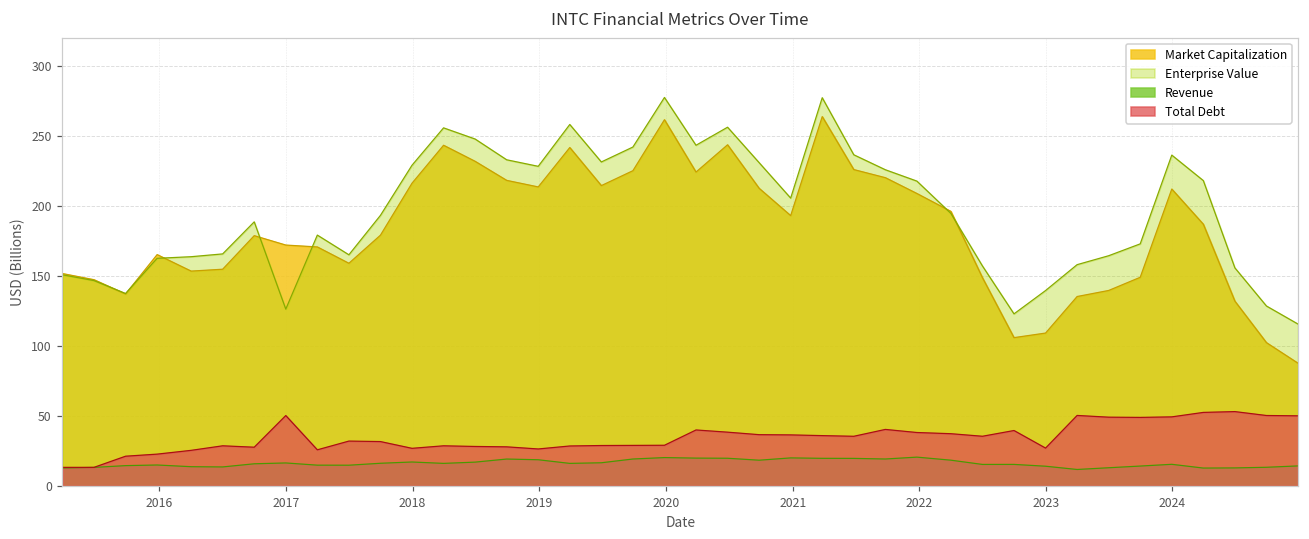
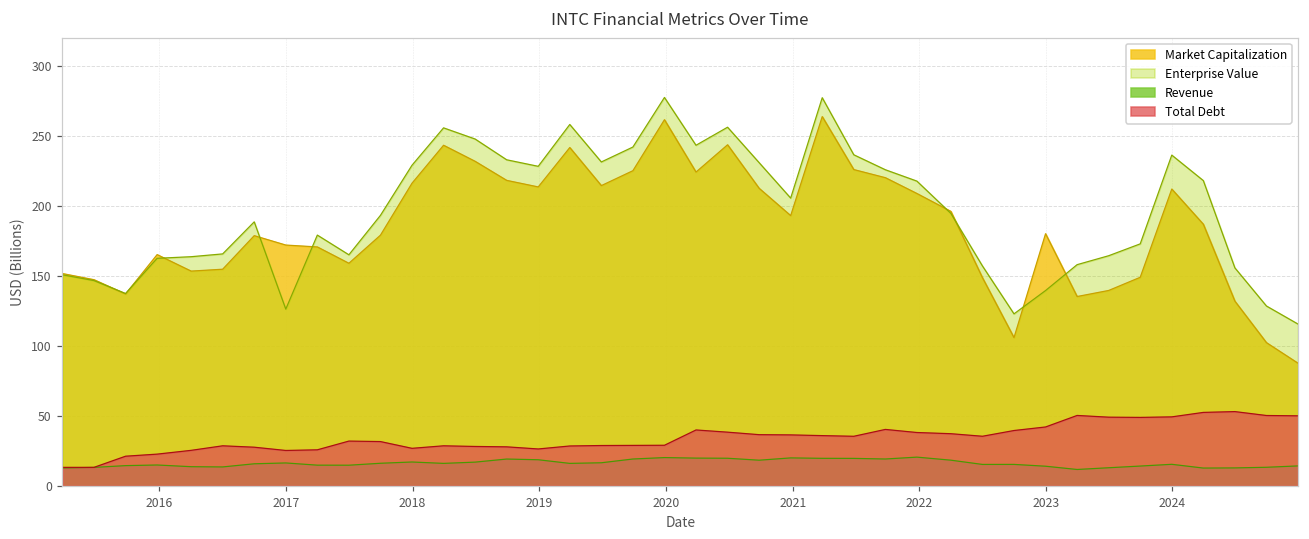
  {
    "Market Capitalization": {
      "2017": 172,
-     "2023": 109
+     "2023": 180
    },
    "Enterprise Value": {
      "2017": 126,
      "2023": 139
    },
    "Revenue": {
      "2017": 16,
      "2023": 14
    },
    "Total Debt": {
-     "2017": 50,
-     "2023": 27
+     "2017": 25,
+     "2023": 42
    }
  }
